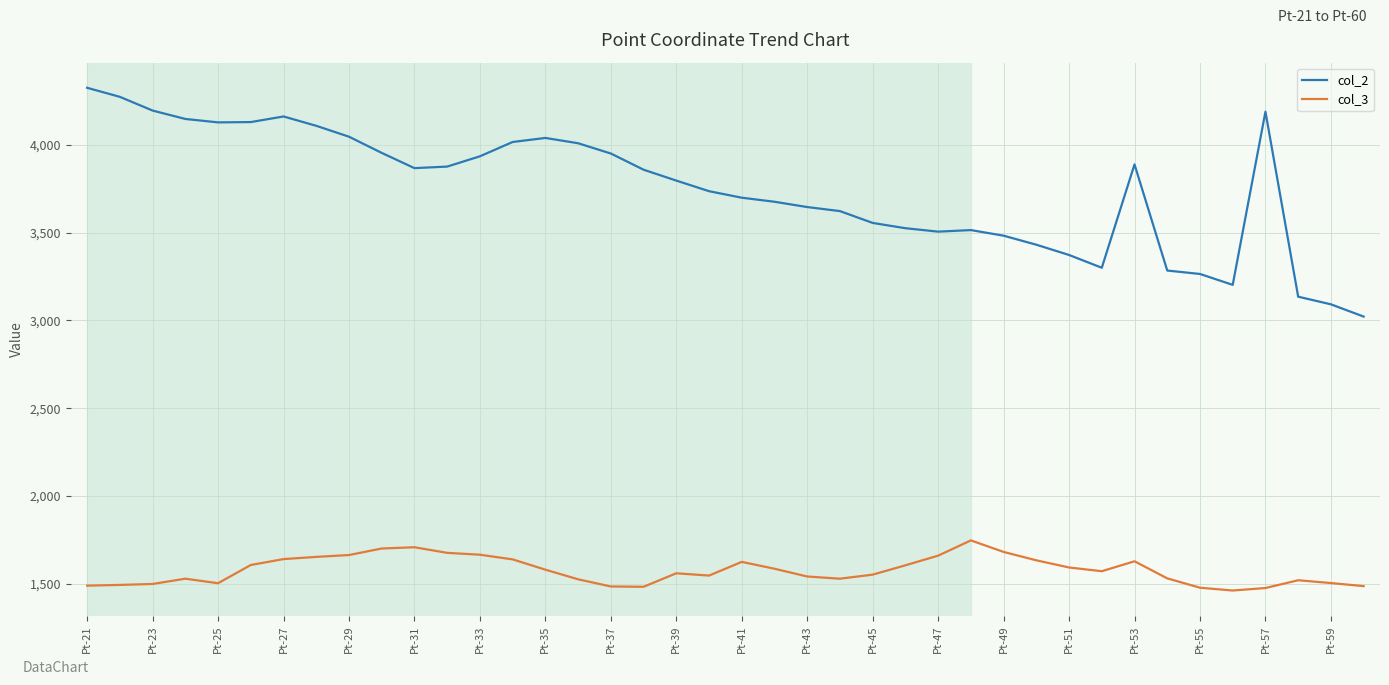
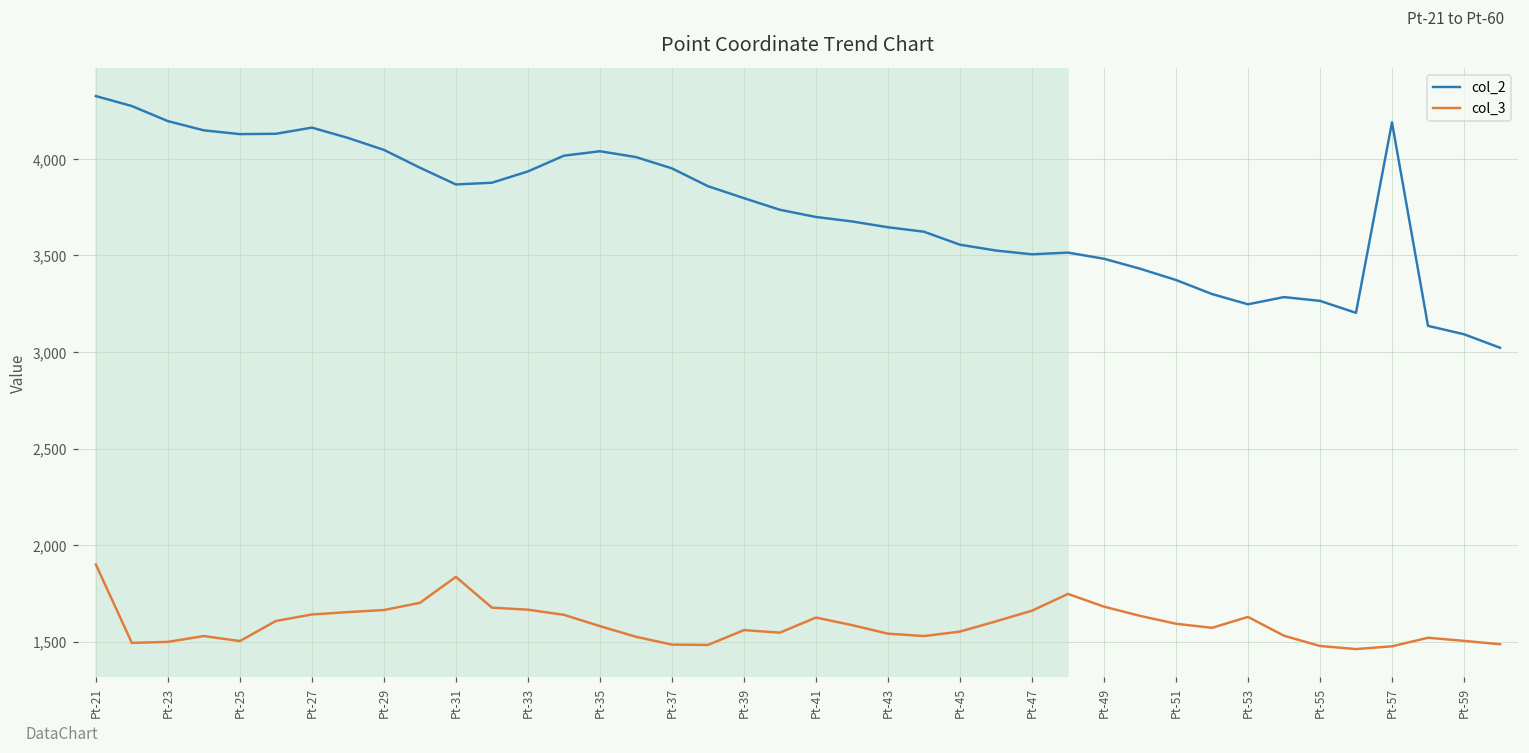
  {
    "col_2": {
      "Pt-21": "4,330",
      "Pt-23": "4,200",
      "Pt-25": "4,130",
      "Pt-27": "4,160",
      "Pt-29": "4,050",
      "Pt-31": "3,870",
      "Pt-33": "3,940",
      "Pt-35": "4,040",
      "Pt-37": "3,950",
      "Pt-39": "3,800",
      "Pt-41": "3,700",
      "Pt-43": "3,650",
      "Pt-45": "3,560",
      "Pt-47": "3,510",
      "Pt-49": "3,480",
      "Pt-51": "3,370",
-     "Pt-53": "3,890",
+     "Pt-53": "3,250",
      "Pt-55": "3,260",
      "Pt-57": "4,190",
      "Pt-59": "3,090"
    },
    "col_3": {
-     "Pt-21": "1,490",
+     "Pt-21": "1,900",
      "Pt-23": "1,500",
      "Pt-25": "1,500",
      "Pt-27": "1,640",
      "Pt-29": "1,660",
-     "Pt-31": "1,710",
+     "Pt-31": "1,840",
      "Pt-33": "1,670",
      "Pt-35": "1,580",
      "Pt-37": "1,480",
      "Pt-39": "1,560",
      "Pt-41": "1,620",
      "Pt-43": "1,540",
      "Pt-45": "1,550",
      "Pt-47": "1,660",
      "Pt-49": "1,680",
      "Pt-51": "1,590",
      "Pt-53": "1,630",
      "Pt-55": "1,480",
      "Pt-57": "1,480",
      "Pt-59": "1,500"
    }
  }
